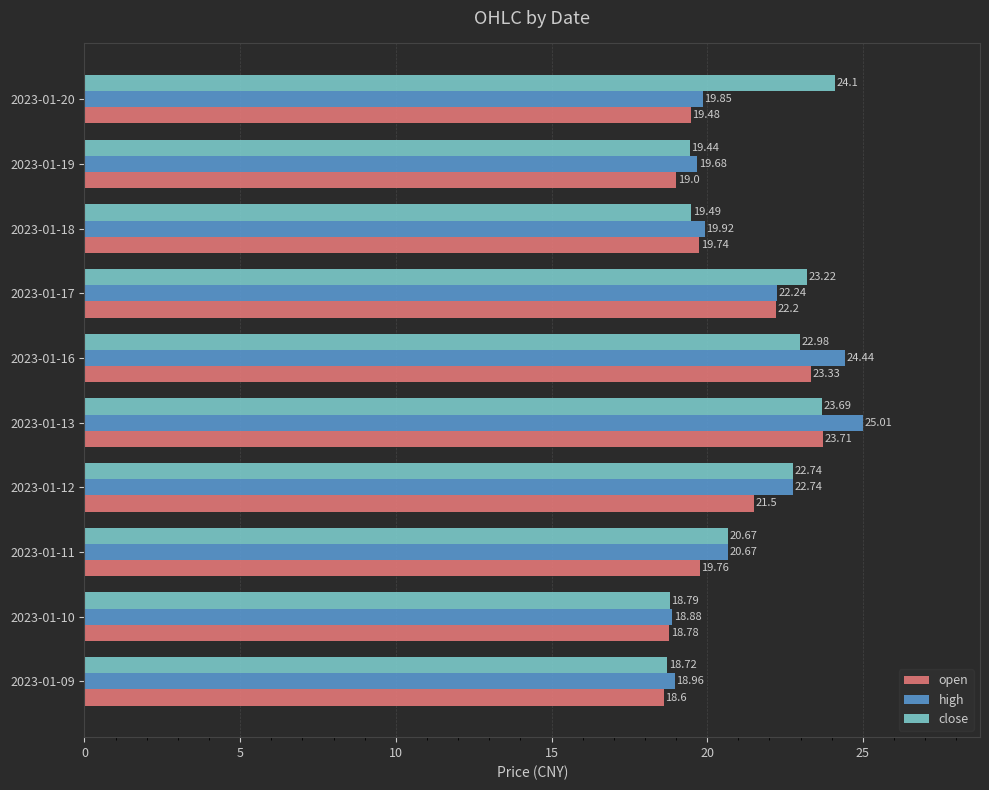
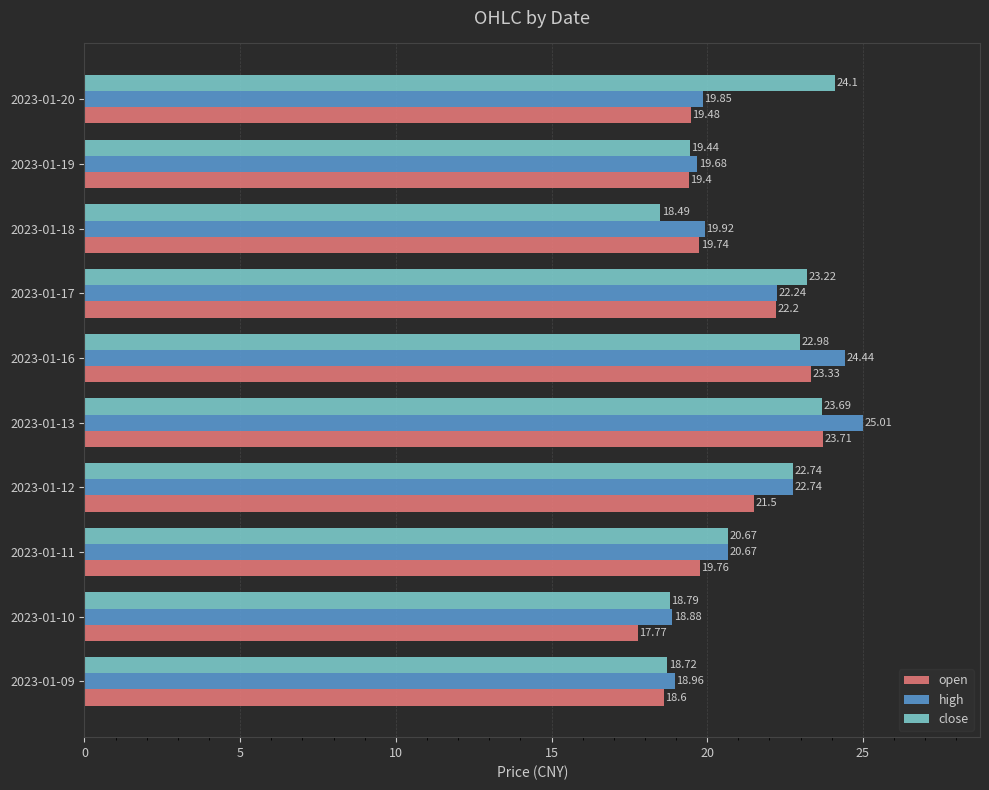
  {
    "open": {
      "2023-01-20": 19.48,
-     "2023-01-19": 19.0,
+     "2023-01-19": 19.4,
      "2023-01-18": 19.74,
      "2023-01-17": 22.2,
      "2023-01-16": 23.33,
      "2023-01-13": 23.71,
      "2023-01-12": 21.5,
      "2023-01-11": 19.76,
-     "2023-01-10": 18.78,
+     "2023-01-10": 17.77,
      "2023-01-09": 18.6
    },
    "high": {
      "2023-01-20": 19.85,
      "2023-01-19": 19.68,
      "2023-01-18": 19.92,
      "2023-01-17": 22.24,
      "2023-01-16": 24.44,
      "2023-01-13": 25.01,
      "2023-01-12": 22.74,
      "2023-01-11": 20.67,
      "2023-01-10": 18.88,
      "2023-01-09": 18.96
    },
    "close": {
      "2023-01-20": 24.1,
      "2023-01-19": 19.44,
-     "2023-01-18": 19.49,
+     "2023-01-18": 18.49,
      "2023-01-17": 23.22,
      "2023-01-16": 22.98,
      "2023-01-13": 23.69,
      "2023-01-12": 22.74,
      "2023-01-11": 20.67,
      "2023-01-10": 18.79,
      "2023-01-09": 18.72
    }
  }
